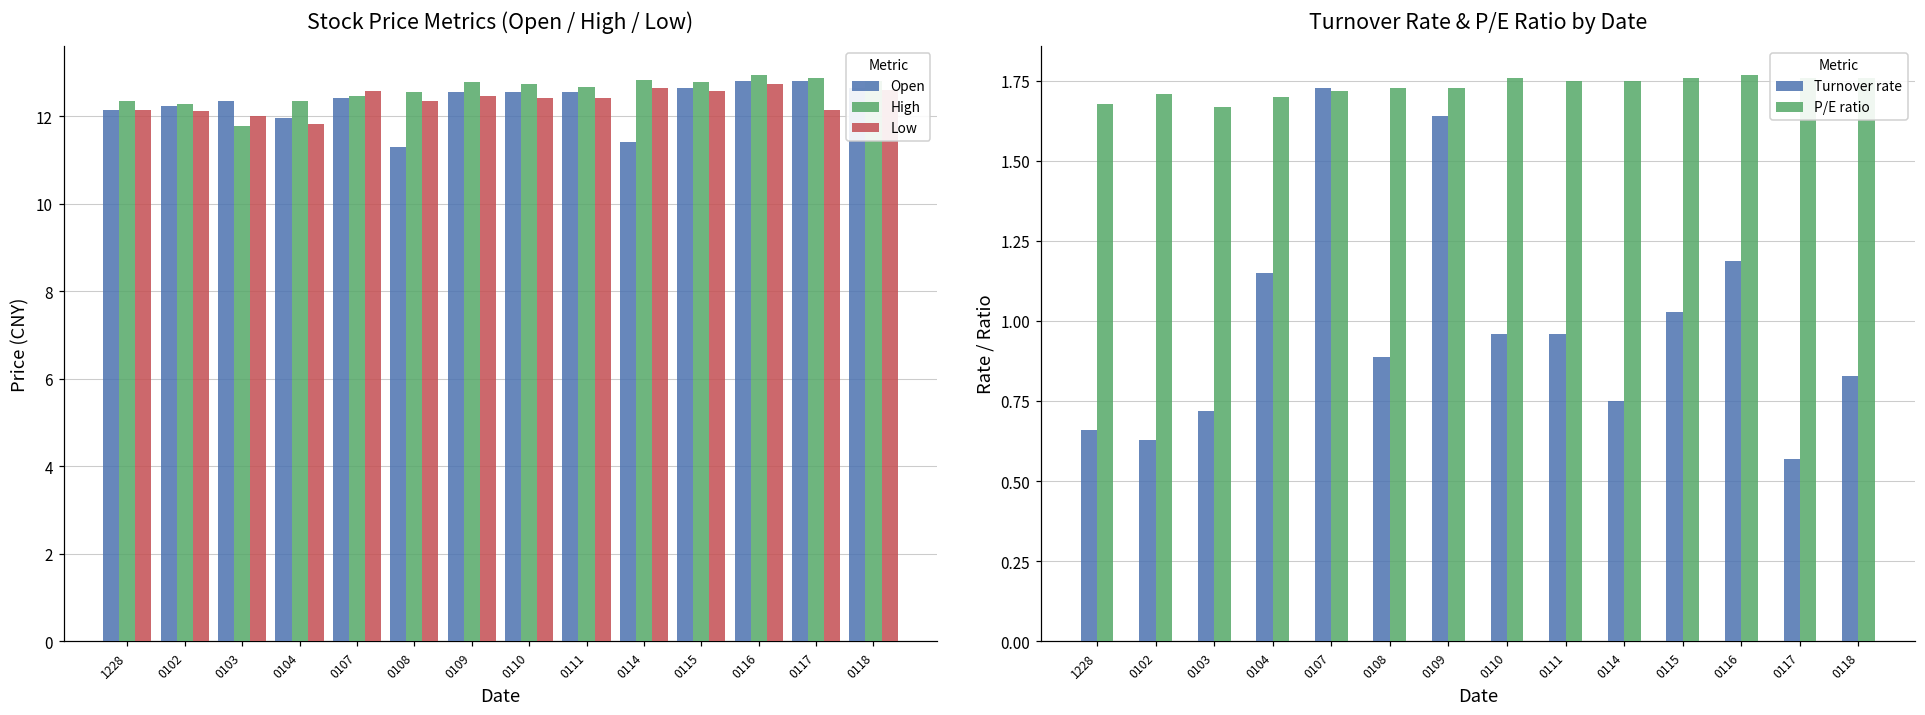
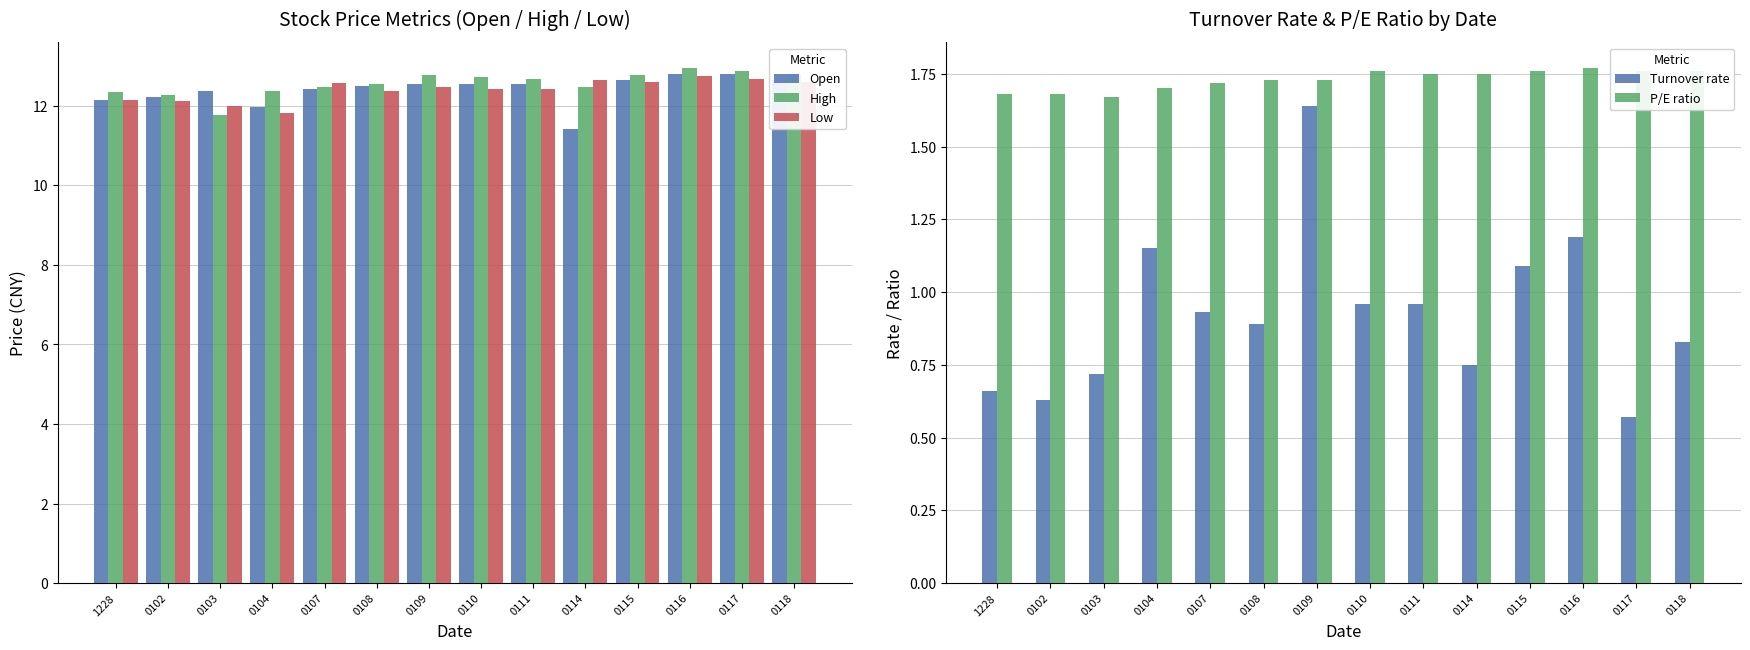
  {
    "Stock Price Metrics (Open / High / Low)": {
      "Open": {
        "1228": 12.2,
        "0102": 12.2,
        "0103": 12.4,
        "0104": 12.0,
        "0107": 12.4,
-       "0108": 11.3,
+       "0108": 12.5,
        "0109": 12.6,
        "0110": 12.6,
        "0111": 12.6,
        "0114": 11.4,
        "0115": 12.7,
        "0116": 12.8,
        "0117": 12.8
      },
      "High": {
        "1228": 12.4,
        "0102": 12.3,
        "0103": 11.8,
        "0104": 12.4,
        "0107": 12.5,
        "0108": 12.6,
        "0109": 12.8,
        "0110": 12.7,
        "0111": 12.7,
-       "0114": 12.8,
+       "0114": 12.5,
        "0115": 12.8,
        "0116": 13.0,
        "0117": 12.9
      },
      "Low": {
        "1228": 12.2,
        "0102": 12.1,
        "0103": 12.0,
        "0104": 11.8,
        "0107": 12.6,
        "0108": 12.4,
        "0109": 12.5,
        "0110": 12.4,
        "0111": 12.4,
        "0114": 12.6,
        "0115": 12.6,
        "0116": 12.8,
-       "0117": 12.2
+       "0117": 12.7
      }
    },
    "Turnover Rate & P/E Ratio by Date": {
      "Turnover rate": {
        "1228": 0.66,
        "0102": 0.63,
        "0103": 0.72,
        "0104": 1.15,
-       "0107": 1.73,
+       "0107": 0.93,
        "0108": 0.89,
        "0109": 1.64,
        "0110": 0.96,
        "0111": 0.96,
        "0114": 0.75,
-       "0115": 1.03,
+       "0115": 1.09,
        "0116": 1.19,
        "0117": 0.57,
        "0118": 0.83
      },
      "P/E ratio": {
        "1228": 1.68,
-       "0102": 1.71,
+       "0102": 1.68,
        "0103": 1.67,
        "0104": 1.70,
        "0107": 1.72,
        "0108": 1.73,
        "0109": 1.73,
        "0110": 1.76,
        "0111": 1.75,
        "0114": 1.75,
        "0115": 1.76,
        "0116": 1.77
      }
    }
  }
